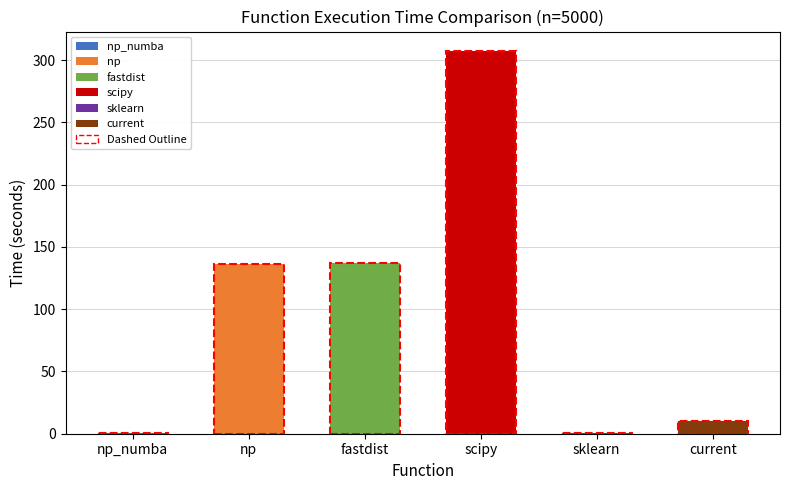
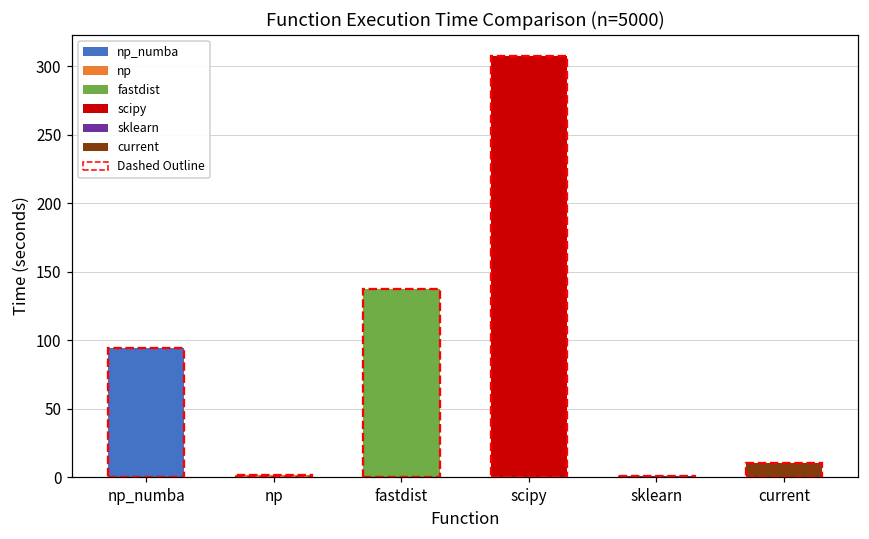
  {
-   "np_numba": 1,
-   "np": 137,
+   "np_numba": 94,
+   "np": 1,
    "fastdist": 137,
    "scipy": 307,
    "current": 10
  }
